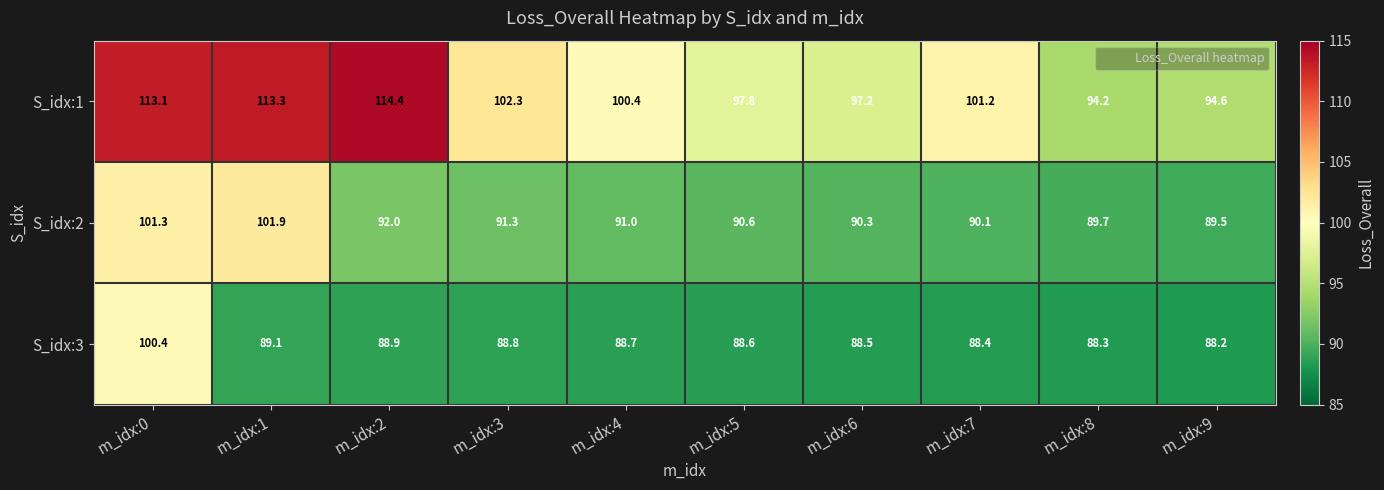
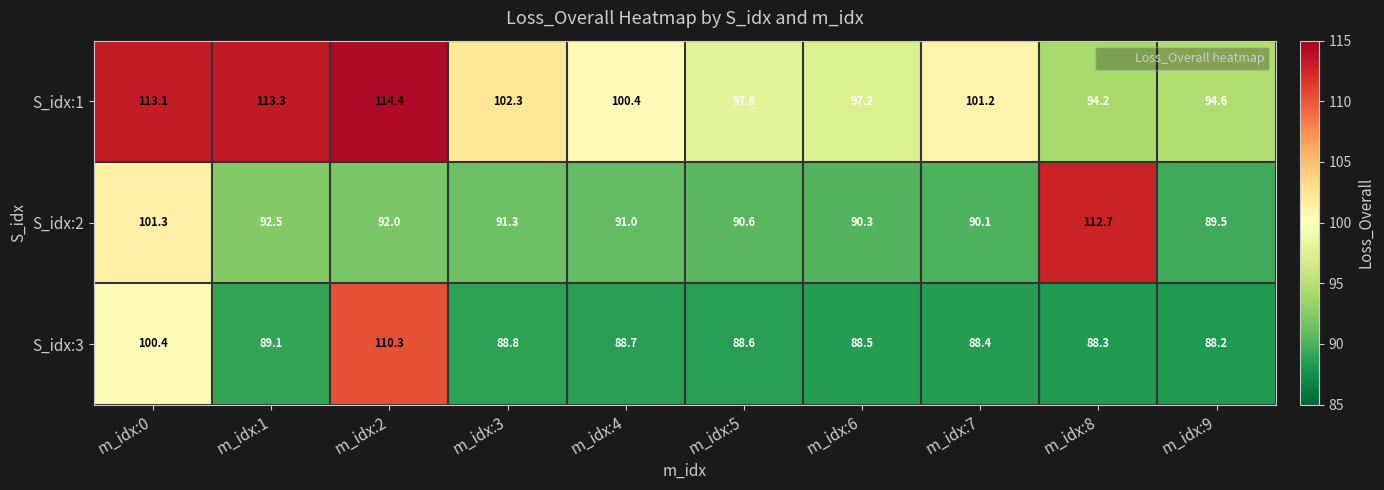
  {
    "S_idx:1": {
      "m_idx:0": 113.1,
      "m_idx:1": 113.3,
      "m_idx:2": 114.4,
      "m_idx:3": 102.3,
      "m_idx:4": 100.4,
      "m_idx:5": 97.8,
      "m_idx:6": 97.2,
      "m_idx:7": 101.2,
      "m_idx:8": 94.2,
      "m_idx:9": 94.6
    },
    "S_idx:2": {
      "m_idx:0": 101.3,
-     "m_idx:1": 101.9,
+     "m_idx:1": 92.5,
      "m_idx:2": 92.0,
      "m_idx:3": 91.3,
      "m_idx:4": 91.0,
      "m_idx:5": 90.6,
      "m_idx:6": 90.3,
      "m_idx:7": 90.1,
-     "m_idx:8": 89.7,
+     "m_idx:8": 112.7,
      "m_idx:9": 89.5
    },
    "S_idx:3": {
      "m_idx:0": 100.4,
      "m_idx:1": 89.1,
-     "m_idx:2": 88.9,
+     "m_idx:2": 110.3,
      "m_idx:3": 88.8,
      "m_idx:4": 88.7,
      "m_idx:5": 88.6,
      "m_idx:6": 88.5,
      "m_idx:7": 88.4,
      "m_idx:8": 88.3,
      "m_idx:9": 88.2
    }
  }
